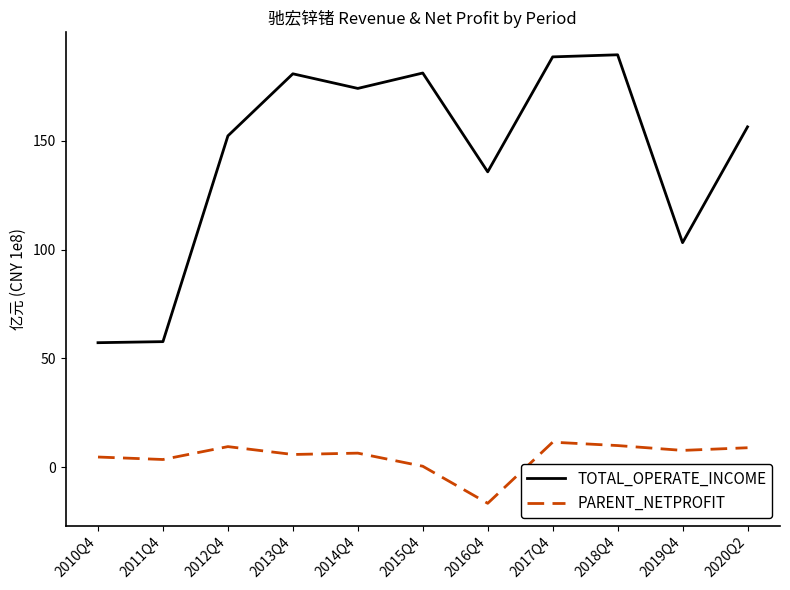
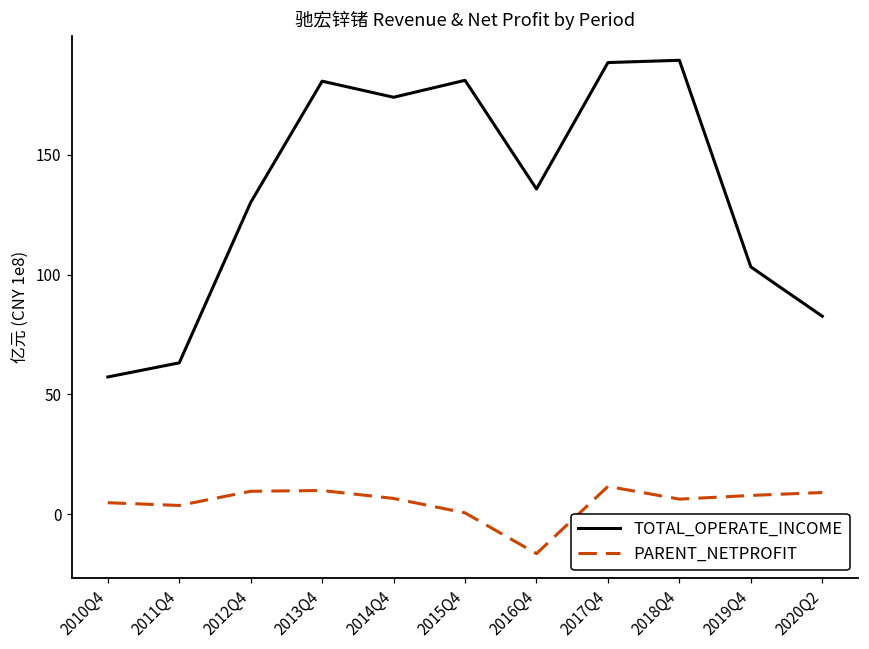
  {
    "TOTAL_OPERATE_INCOME": {
      "2010Q4": 57,
-     "2011Q4": 58,
-     "2012Q4": 152,
+     "2011Q4": 63,
+     "2012Q4": 130,
      "2013Q4": 181,
      "2014Q4": 174,
      "2015Q4": 181,
      "2016Q4": 136,
      "2017Q4": 189,
      "2018Q4": 190,
      "2019Q4": 103,
-     "2020Q2": 156
+     "2020Q2": 83
    },
    "PARENT_NETPROFIT": {
      "2010Q4": 5,
      "2011Q4": 4,
      "2012Q4": 10,
-     "2013Q4": 6,
+     "2013Q4": 10,
      "2014Q4": 7,
      "2015Q4": 0,
      "2016Q4": -17,
      "2017Q4": 12,
-     "2018Q4": 10,
+     "2018Q4": 6,
      "2019Q4": 8,
      "2020Q2": 9
    }
  }
